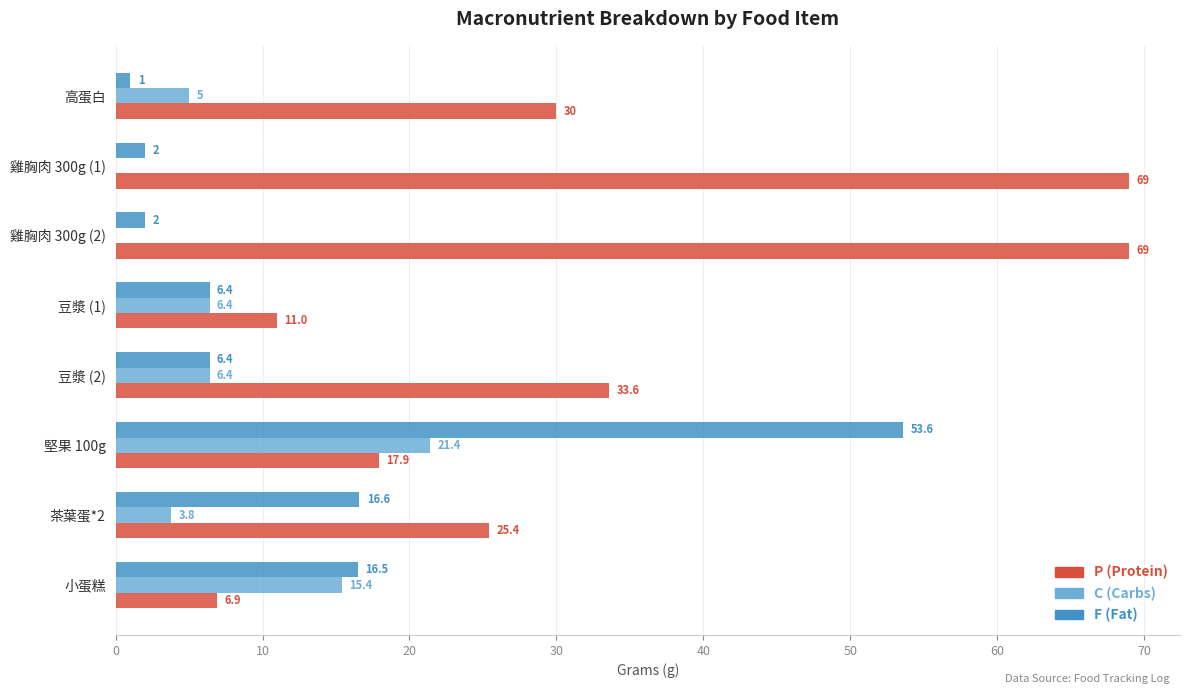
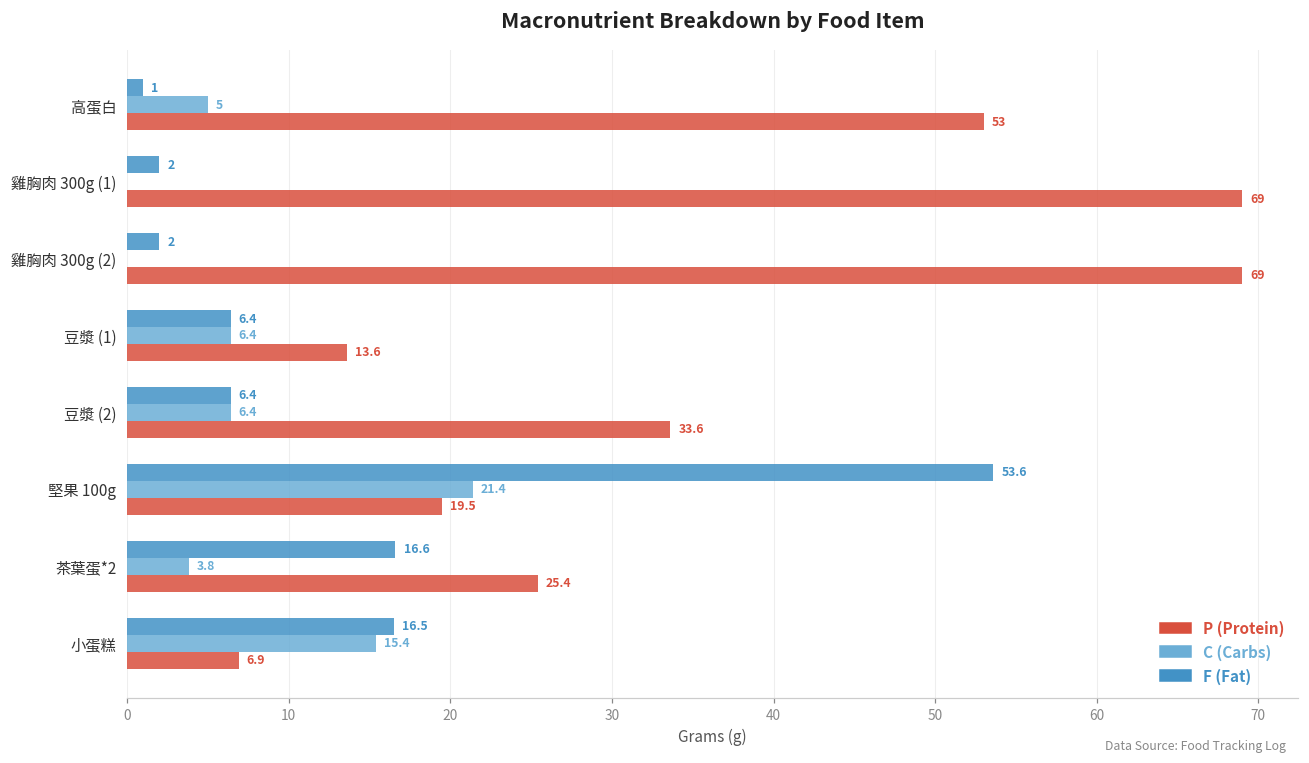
  {
    "P (Protein)": {
-     "高蛋白": 30,
+     "高蛋白": 53,
      "雞胸肉 300g (1)": 69,
      "雞胸肉 300g (2)": 69,
-     "豆漿 (1)": 11.0,
+     "豆漿 (1)": 13.6,
      "豆漿 (2)": 33.6,
-     "堅果 100g": 17.9,
+     "堅果 100g": 19.5,
      "茶葉蛋*2": 25.4,
      "小蛋糕": 6.9
    }
  }
